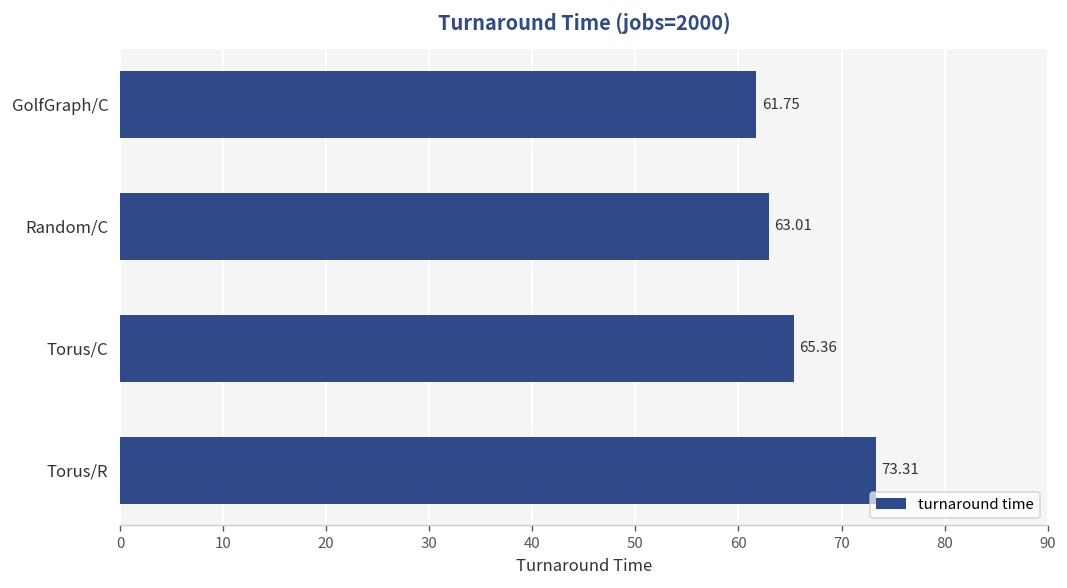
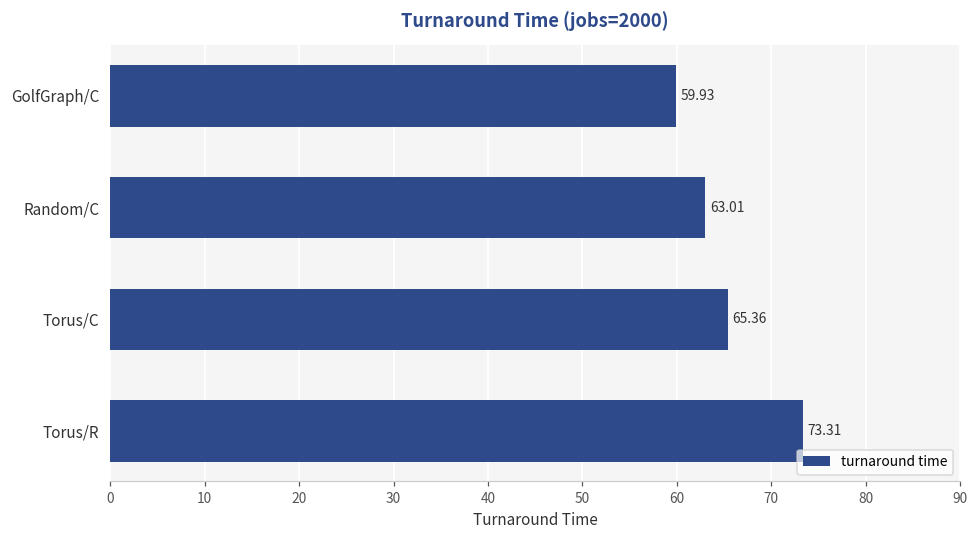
  {
-   "GolfGraph/C": 61.75,
+   "GolfGraph/C": 59.93,
    "Random/C": 63.01,
    "Torus/C": 65.36,
    "Torus/R": 73.31
  }
